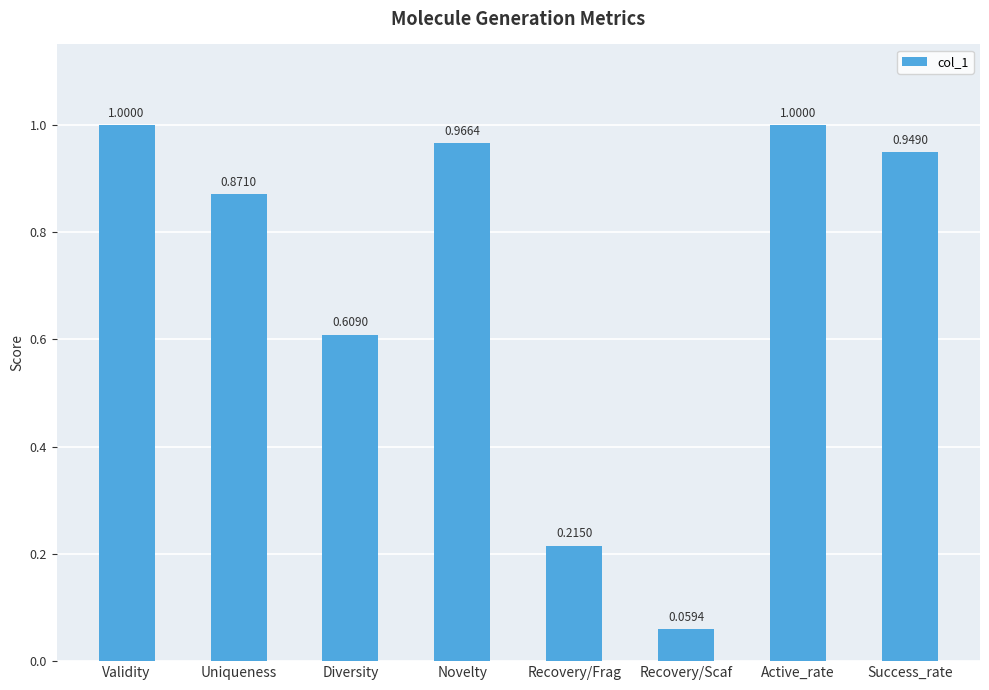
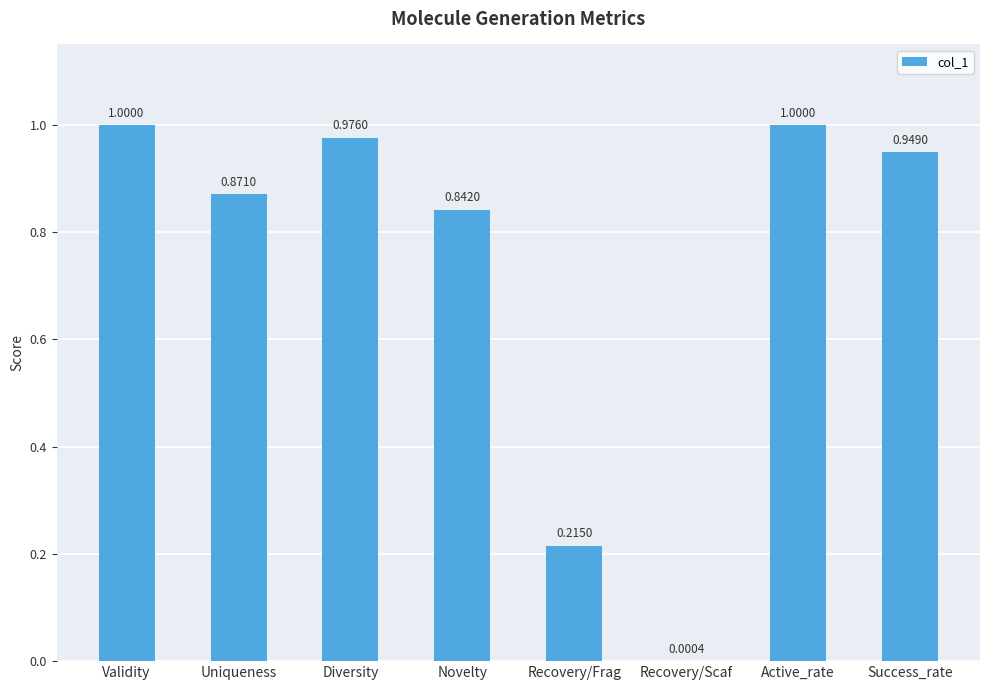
  {
    "Validity": 1.0000,
    "Uniqueness": 0.8710,
-   "Diversity": 0.6090,
-   "Novelty": 0.9664,
+   "Diversity": 0.9760,
+   "Novelty": 0.8420,
    "Recovery/Frag": 0.2150,
-   "Recovery/Scaf": 0.0594,
+   "Recovery/Scaf": 0.0004,
    "Active_rate": 1.0000,
    "Success_rate": 0.9490
  }
